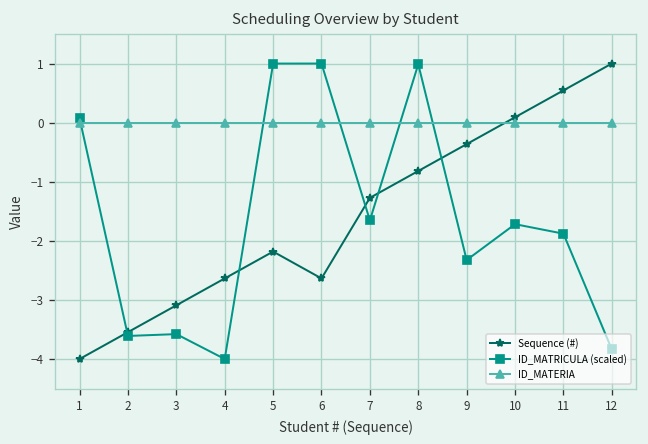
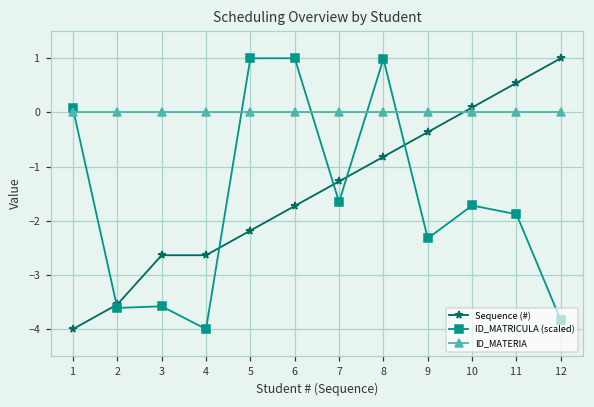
  {
    "Sequence (#)": {
      "1": -4.0,
      "2": -3.5,
-     "3": -3.1,
+     "3": -2.6,
      "4": -2.6,
      "5": -2.2,
-     "6": -2.6,
+     "6": -1.7,
      "7": -1.3,
      "8": -0.8,
      "9": -0.4,
      "10": 0.1,
      "11": 0.5,
      "12": 1.0
    },
    "ID_MATRICULA (scaled)": {
      "1": 0.1,
      "2": -3.6,
      "3": -3.6,
      "4": -4.0,
      "5": 1.0,
      "6": 1.0,
      "7": -1.7,
      "8": 1.0,
      "9": -2.3,
      "10": -1.7,
      "11": -1.9
    },
    "ID_MATERIA": {
      "1": 0.0,
      "2": 0.0,
      "3": 0.0,
      "4": 0.0,
      "5": 0.0,
      "6": 0.0,
      "7": 0.0,
      "8": 0.0,
      "9": 0.0,
      "10": 0.0,
      "11": 0.0,
      "12": 0.0
    }
  }
